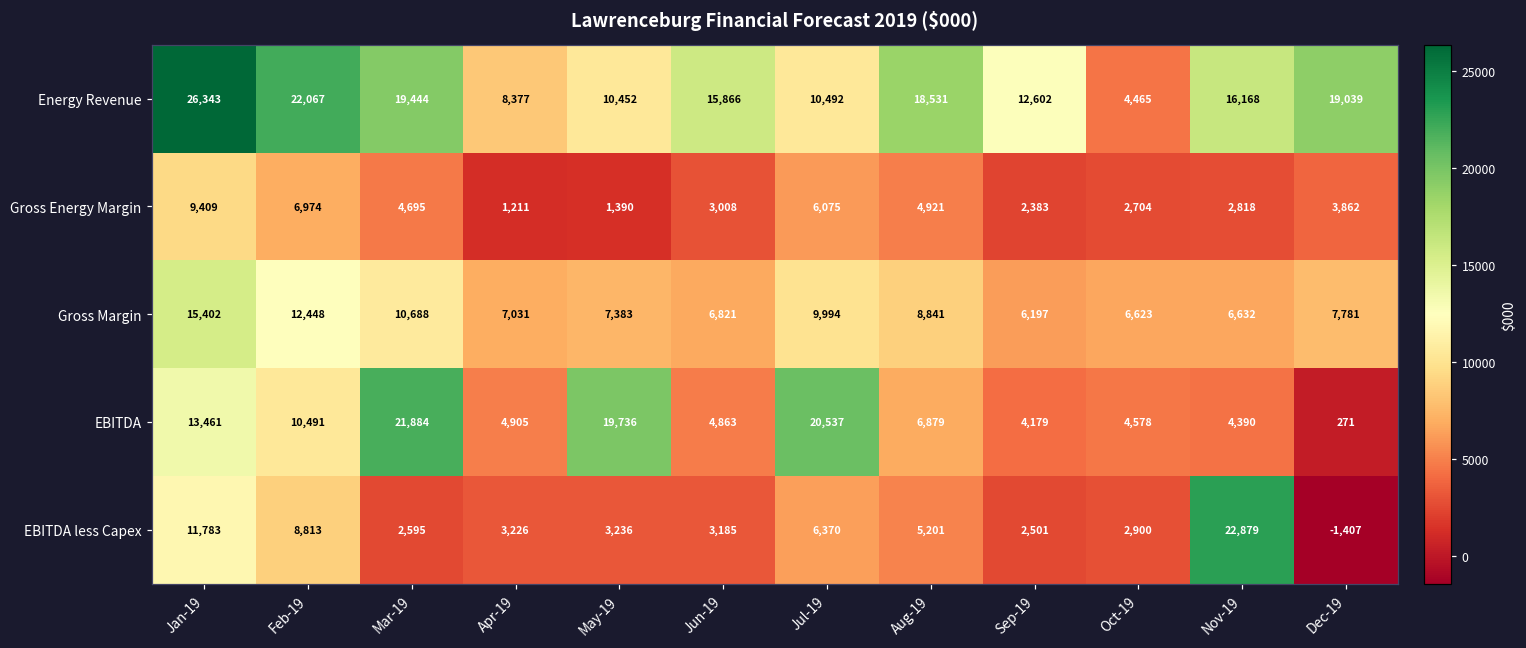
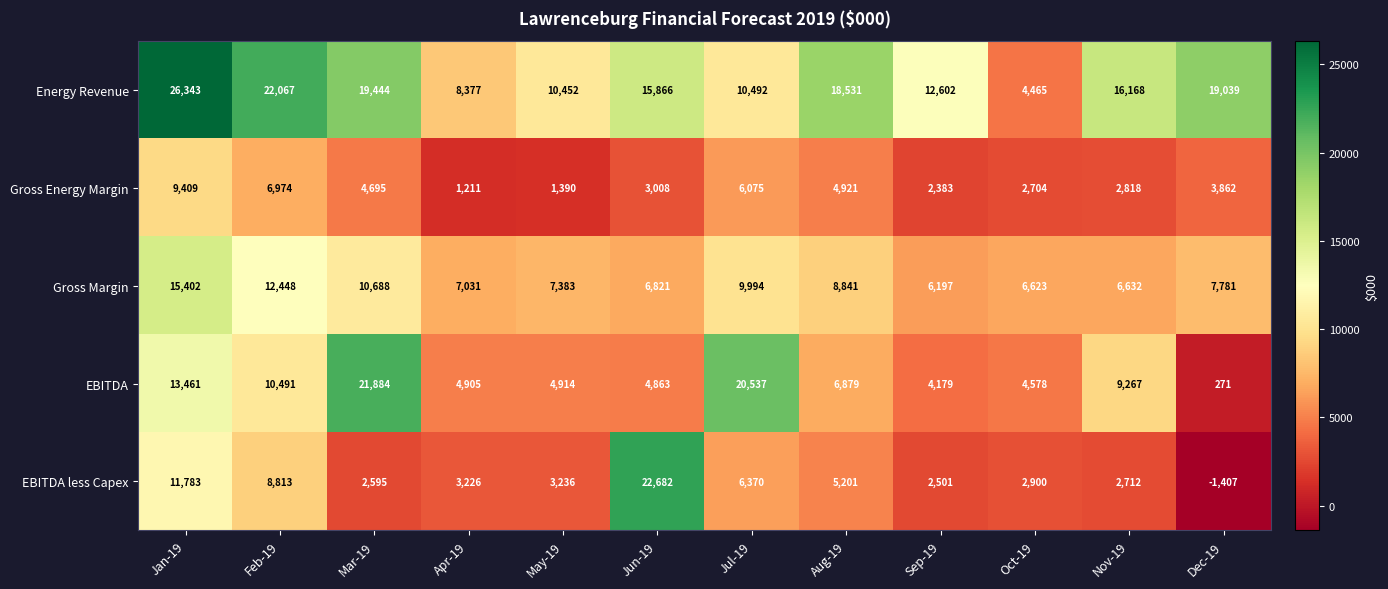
  {
    "Energy Revenue": {
      "Jan-19": "26,343",
      "Feb-19": "22,067",
      "Mar-19": "19,444",
      "Apr-19": "8,377",
      "May-19": "10,452",
      "Jun-19": "15,866",
      "Jul-19": "10,492",
      "Aug-19": "18,531",
      "Sep-19": "12,602",
      "Oct-19": "4,465",
      "Nov-19": "16,168",
      "Dec-19": "19,039"
    },
    "Gross Energy Margin": {
      "Jan-19": "9,409",
      "Feb-19": "6,974",
      "Mar-19": "4,695",
      "Apr-19": "1,211",
      "May-19": "1,390",
      "Jun-19": "3,008",
      "Jul-19": "6,075",
      "Aug-19": "4,921",
      "Sep-19": "2,383",
      "Oct-19": "2,704",
      "Nov-19": "2,818",
      "Dec-19": "3,862"
    },
    "Gross Margin": {
      "Jan-19": "15,402",
      "Feb-19": "12,448",
      "Mar-19": "10,688",
      "Apr-19": "7,031",
      "May-19": "7,383",
      "Jun-19": "6,821",
      "Jul-19": "9,994",
      "Aug-19": "8,841",
      "Sep-19": "6,197",
      "Oct-19": "6,623",
      "Nov-19": "6,632",
      "Dec-19": "7,781"
    },
    "EBITDA": {
      "Jan-19": "13,461",
      "Feb-19": "10,491",
      "Mar-19": "21,884",
      "Apr-19": "4,905",
-     "May-19": "19,736",
+     "May-19": "4,914",
      "Jun-19": "4,863",
      "Jul-19": "20,537",
      "Aug-19": "6,879",
      "Sep-19": "4,179",
      "Oct-19": "4,578",
-     "Nov-19": "4,390",
+     "Nov-19": "9,267",
      "Dec-19": "271"
    },
    "EBITDA less Capex": {
      "Jan-19": "11,783",
      "Feb-19": "8,813",
      "Mar-19": "2,595",
      "Apr-19": "3,226",
      "May-19": "3,236",
-     "Jun-19": "3,185",
+     "Jun-19": "22,682",
      "Jul-19": "6,370",
      "Aug-19": "5,201",
      "Sep-19": "2,501",
      "Oct-19": "2,900",
-     "Nov-19": "22,879",
+     "Nov-19": "2,712",
      "Dec-19": "-1,407"
    }
  }
